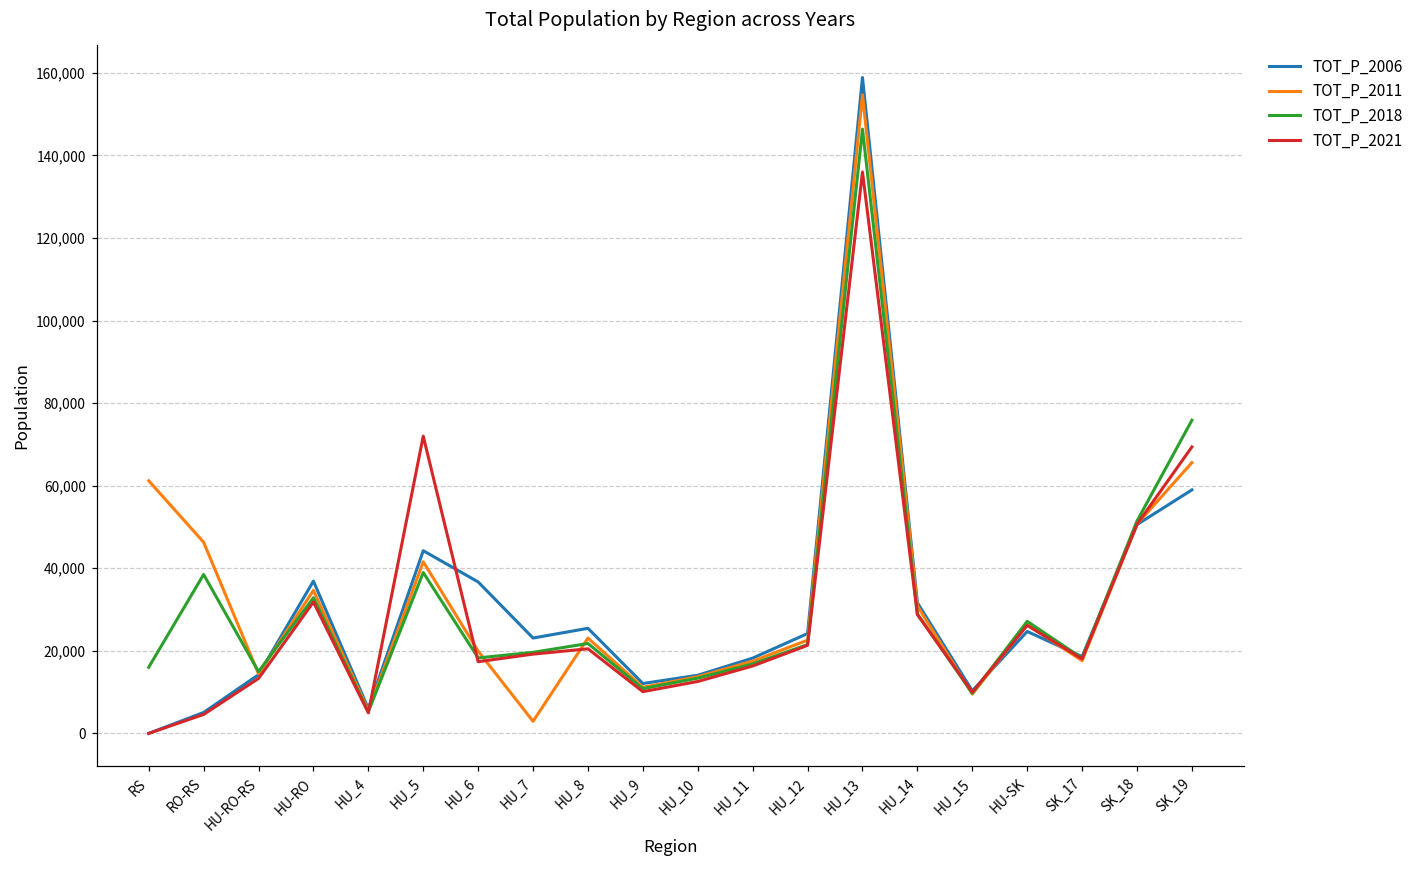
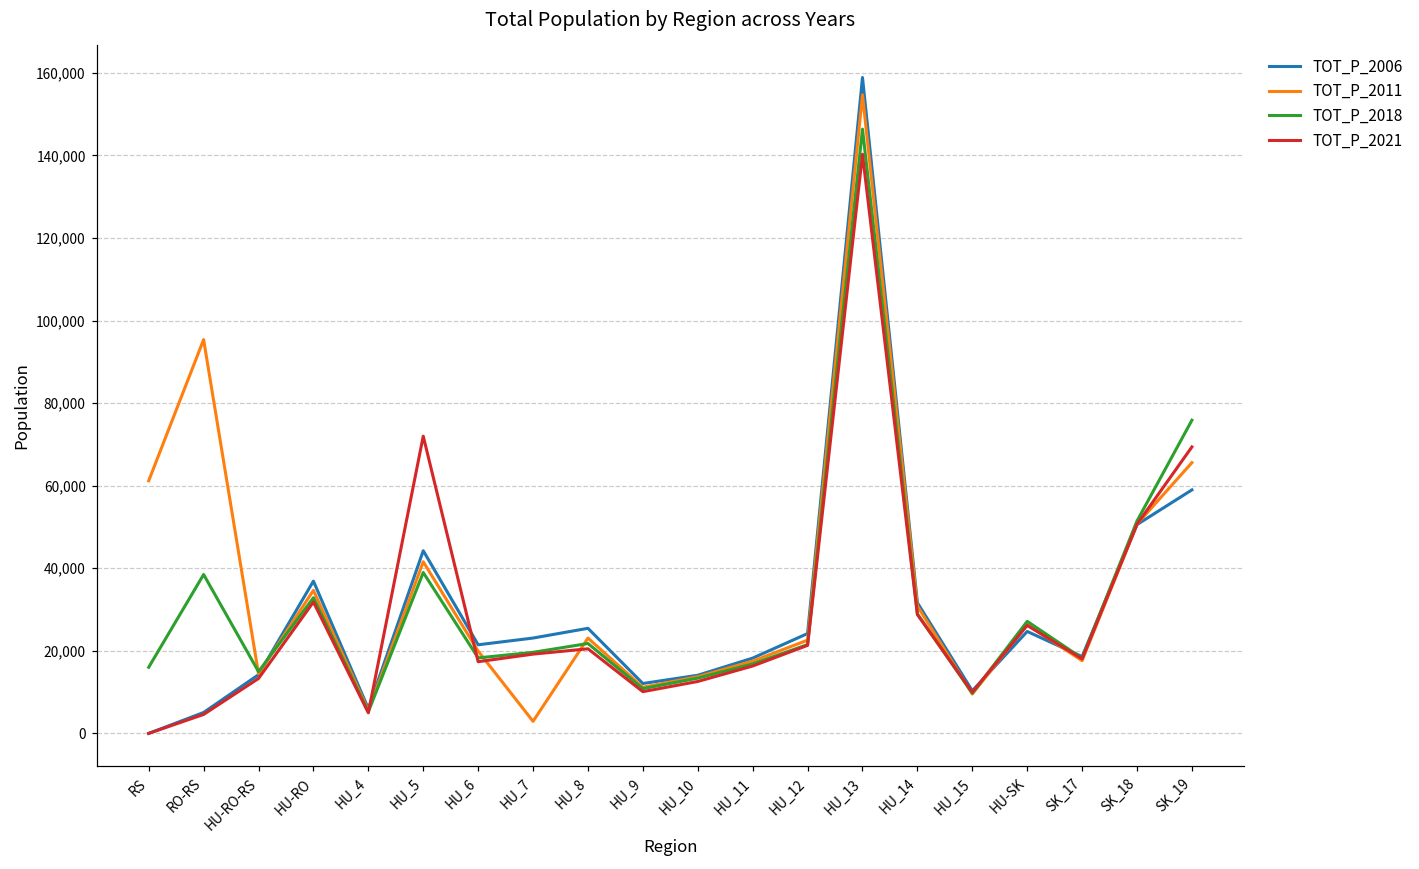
  {
    "TOT_P_2006": {
      "HU-RO": "37,000",
      "HU_5": "44,000",
-     "HU_6": "37,000",
+     "HU_6": "21,000",
      "HU_7": "23,000",
      "HU_8": "25,000",
      "HU_9": "12,000",
      "HU_11": "18,000",
      "HU_12": "24,000",
      "HU_13": "159,000",
      "HU_14": "32,000",
      "HU-SK": "25,000",
      "SK_19": "59,000"
    },
    "TOT_P_2011": {
      "RS": "61,000",
-     "RO-RS": "46,000",
+     "RO-RS": "95,000",
      "HU-RO": "35,000",
      "HU_5": "42,000",
      "HU_6": "20,000",
      "HU_7": "3,000",
      "HU_8": "23,000",
      "HU_12": "23,000",
      "HU_13": "155,000",
      "HU_14": "31,000",
      "SK_19": "66,000"
    },
    "TOT_P_2018": {
      "RS": "16,000",
      "RO-RS": "38,000",
      "HU-RO": "33,000",
      "HU_5": "39,000",
      "HU_6": "18,000",
      "HU_8": "22,000",
      "HU_13": "146,000",
      "HU-SK": "27,000",
      "SK_18": "51,000",
      "SK_19": "76,000"
    },
    "TOT_P_2021": {
      "HU-RO-RS": "13,000",
      "HU-RO": "32,000",
      "HU_5": "72,000",
      "HU_6": "17,000",
      "HU_8": "20,000",
      "HU_9": "10,000",
      "HU_10": "13,000",
-     "HU_13": "136,000",
+     "HU_13": "140,000",
      "SK_19": "69,000"
    }
  }
